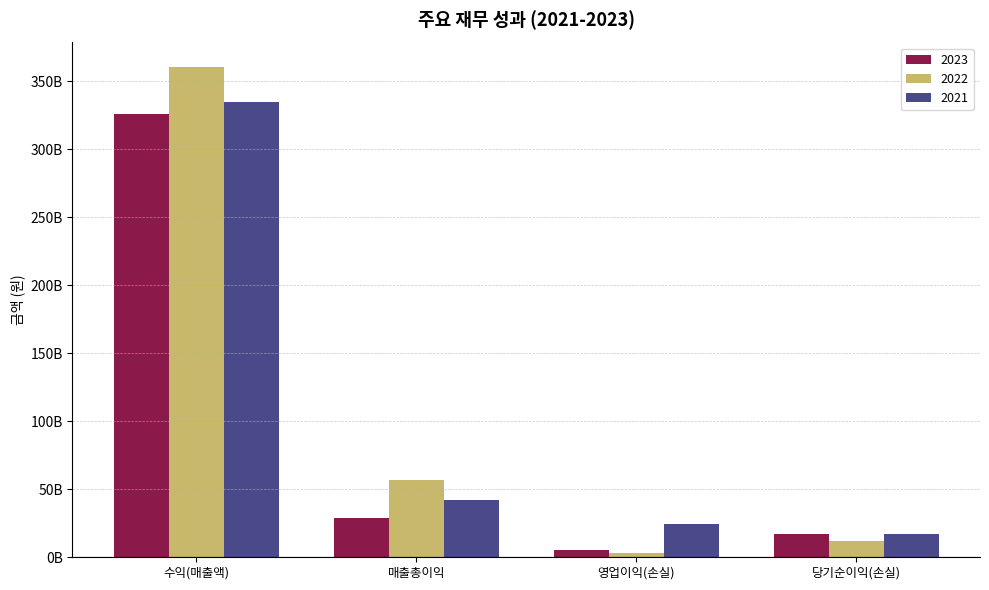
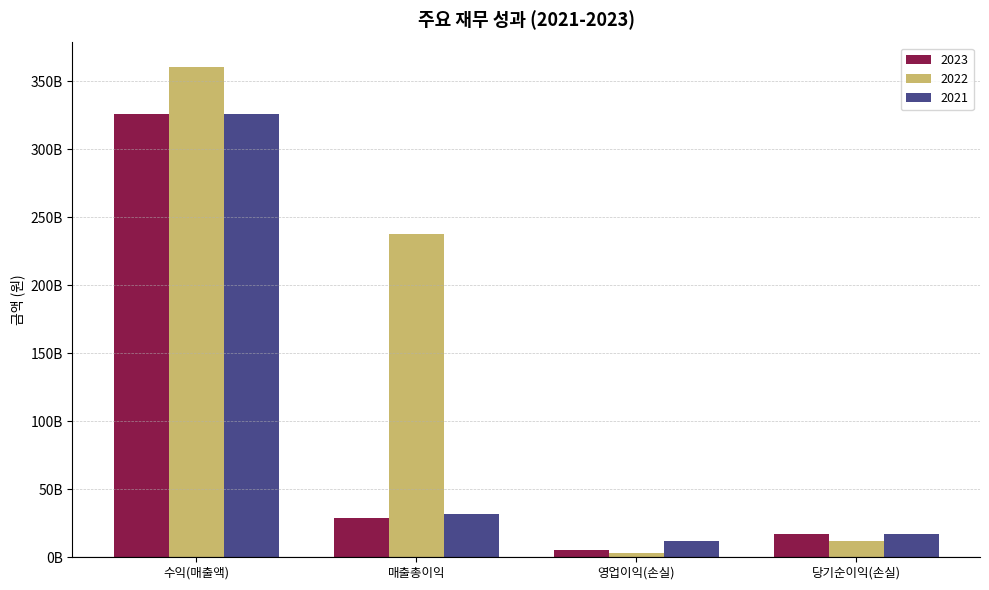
  {
    "2023": {
      "수익(매출액)": 326000000000,
      "매출총이익": 29000000000,
      "영업이익(손실)": 5000000000,
      "당기순이익(손실)": 17000000000
    },
    "2022": {
      "수익(매출액)": 361000000000,
-     "매출총이익": 57000000000,
+     "매출총이익": 238000000000,
      "영업이익(손실)": 3000000000,
      "당기순이익(손실)": 12000000000
    },
    "2021": {
-     "수익(매출액)": 335000000000,
-     "매출총이익": 42000000000,
-     "영업이익(손실)": 24000000000,
+     "수익(매출액)": 326000000000,
+     "매출총이익": 32000000000,
+     "영업이익(손실)": 12000000000,
      "당기순이익(손실)": 17000000000
    }
  }
